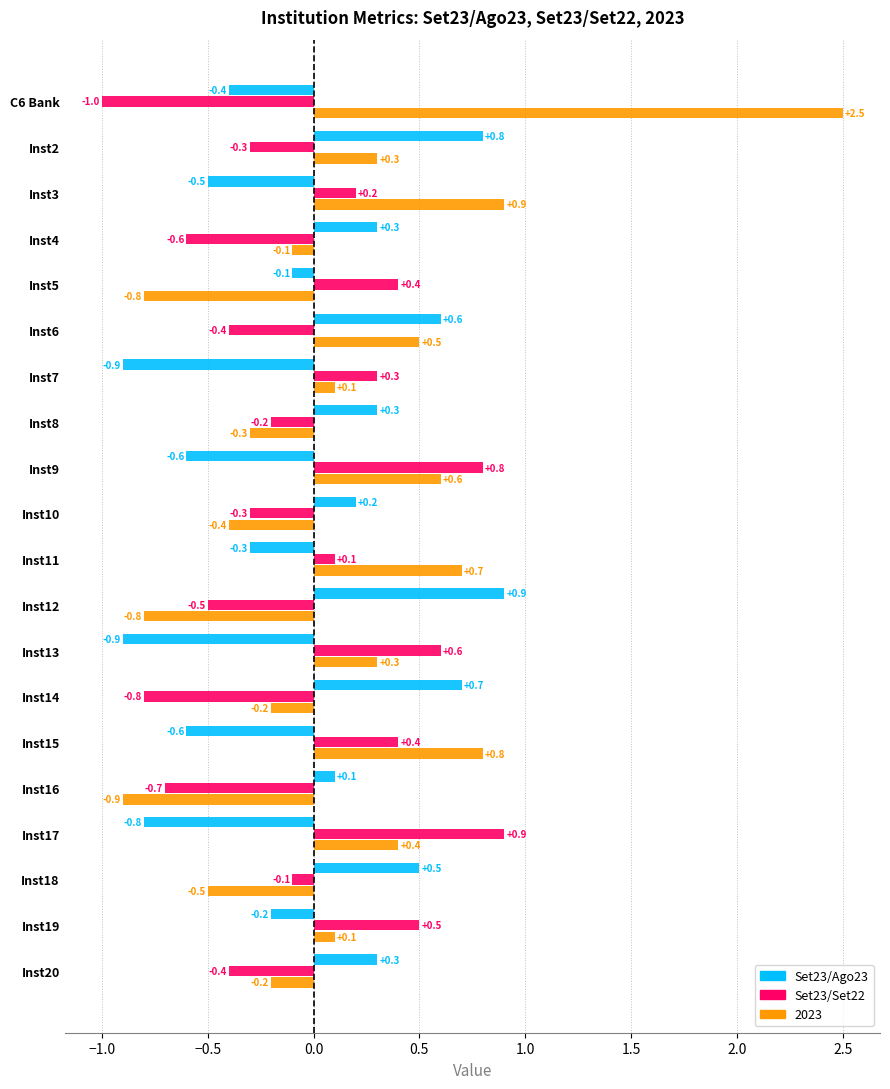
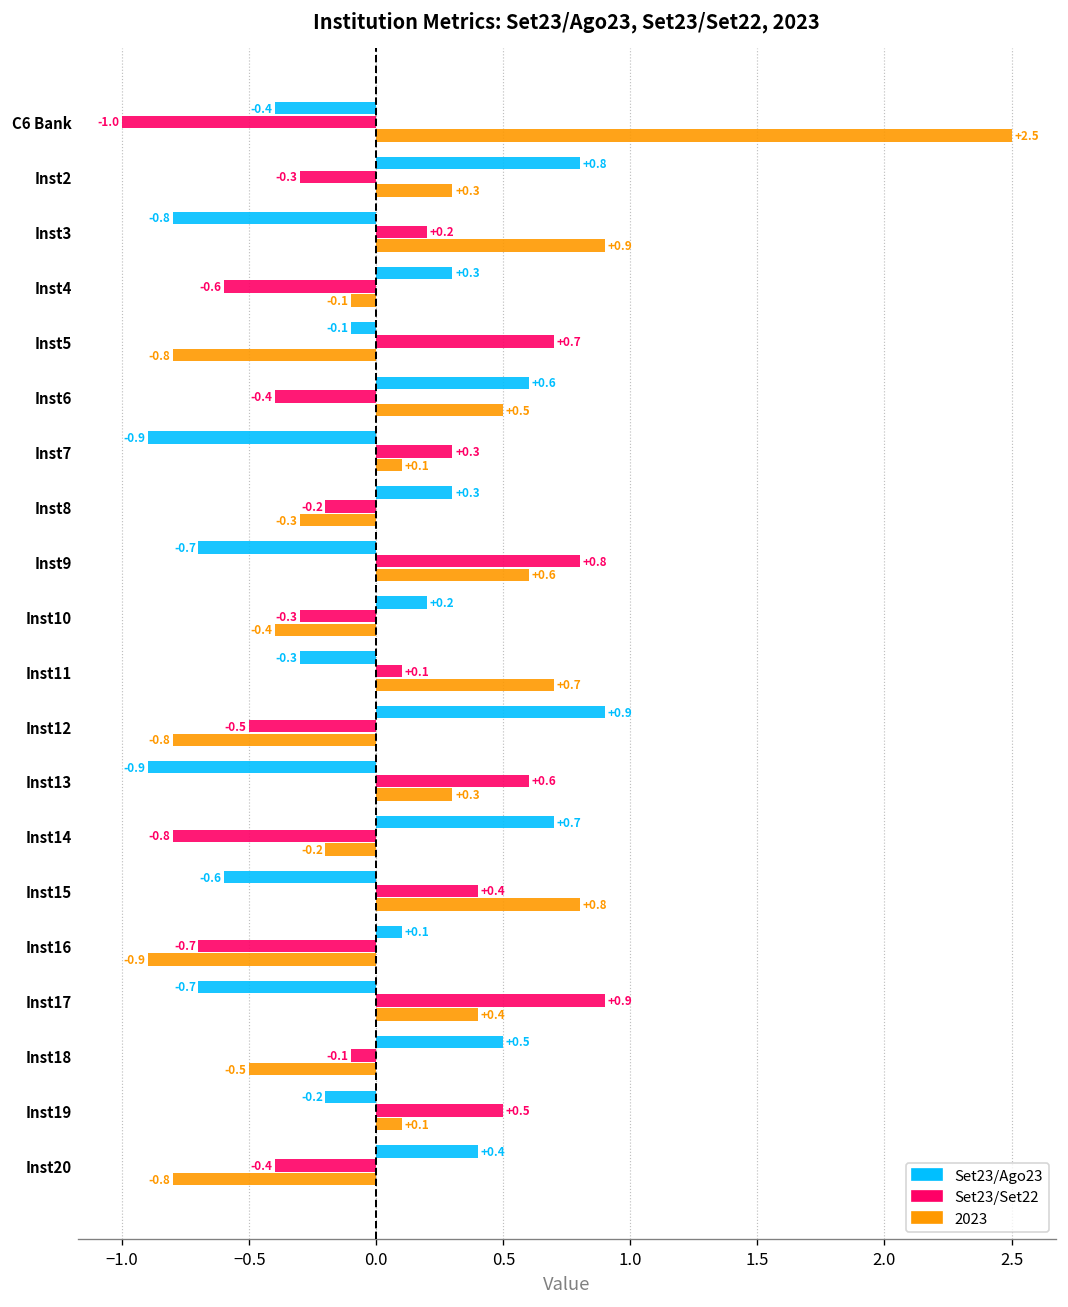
  {
    "Set23/Ago23": {
      "C6 Bank": "-0.4",
      "Inst2": "+0.8",
-     "Inst3": "-0.5",
+     "Inst3": "-0.8",
      "Inst4": "+0.3",
      "Inst5": "-0.1",
      "Inst6": "+0.6",
      "Inst7": "-0.9",
      "Inst8": "+0.3",
-     "Inst9": "-0.6",
+     "Inst9": "-0.7",
      "Inst10": "+0.2",
      "Inst11": "-0.3",
      "Inst12": "+0.9",
      "Inst13": "-0.9",
      "Inst14": "+0.7",
      "Inst15": "-0.6",
      "Inst16": "+0.1",
-     "Inst17": "-0.8",
+     "Inst17": "-0.7",
      "Inst18": "+0.5",
      "Inst19": "-0.2",
-     "Inst20": "+0.3"
+     "Inst20": "+0.4"
    },
    "Set23/Set22": {
      "C6 Bank": "-1.0",
      "Inst2": "-0.3",
      "Inst3": "+0.2",
      "Inst4": "-0.6",
-     "Inst5": "+0.4",
+     "Inst5": "+0.7",
      "Inst6": "-0.4",
      "Inst7": "+0.3",
      "Inst8": "-0.2",
      "Inst9": "+0.8",
      "Inst10": "-0.3",
      "Inst11": "+0.1",
      "Inst12": "-0.5",
      "Inst13": "+0.6",
      "Inst14": "-0.8",
      "Inst15": "+0.4",
      "Inst16": "-0.7",
      "Inst17": "+0.9",
      "Inst18": "-0.1",
      "Inst19": "+0.5",
      "Inst20": "-0.4"
    },
    "2023": {
      "C6 Bank": "+2.5",
      "Inst2": "+0.3",
      "Inst3": "+0.9",
      "Inst4": "-0.1",
      "Inst5": "-0.8",
      "Inst6": "+0.5",
      "Inst7": "+0.1",
      "Inst8": "-0.3",
      "Inst9": "+0.6",
      "Inst10": "-0.4",
      "Inst11": "+0.7",
      "Inst12": "-0.8",
      "Inst13": "+0.3",
      "Inst14": "-0.2",
      "Inst15": "+0.8",
      "Inst16": "-0.9",
      "Inst17": "+0.4",
      "Inst18": "-0.5",
      "Inst19": "+0.1",
-     "Inst20": "-0.2"
+     "Inst20": "-0.8"
    }
  }
